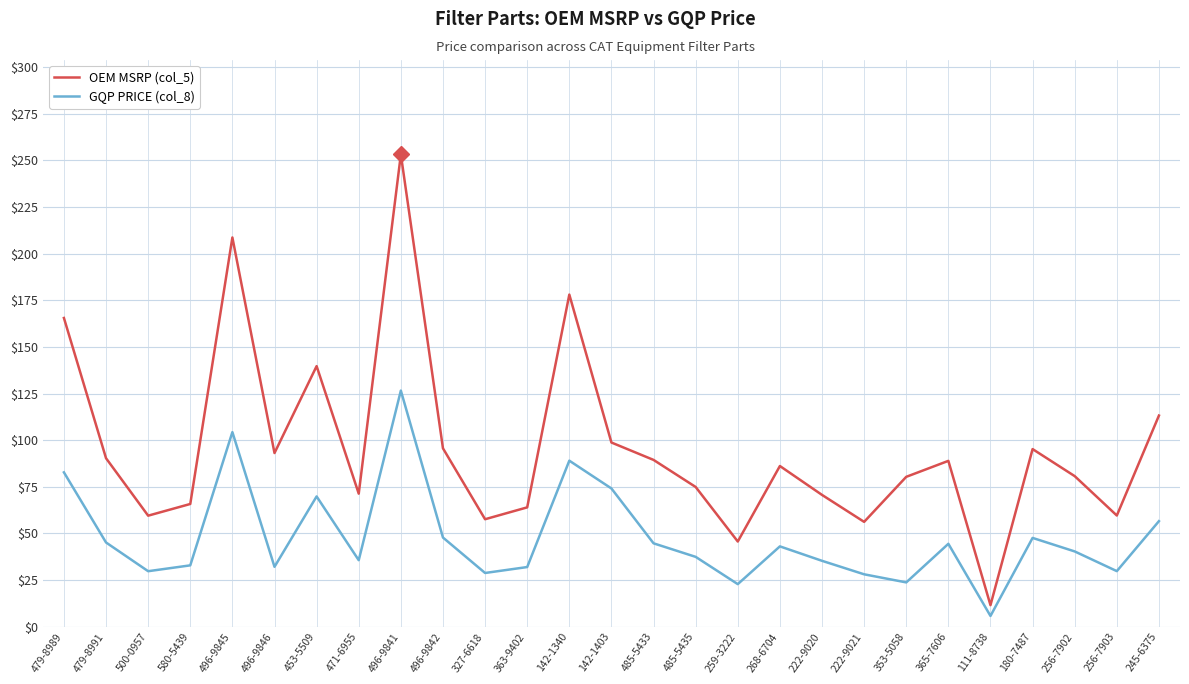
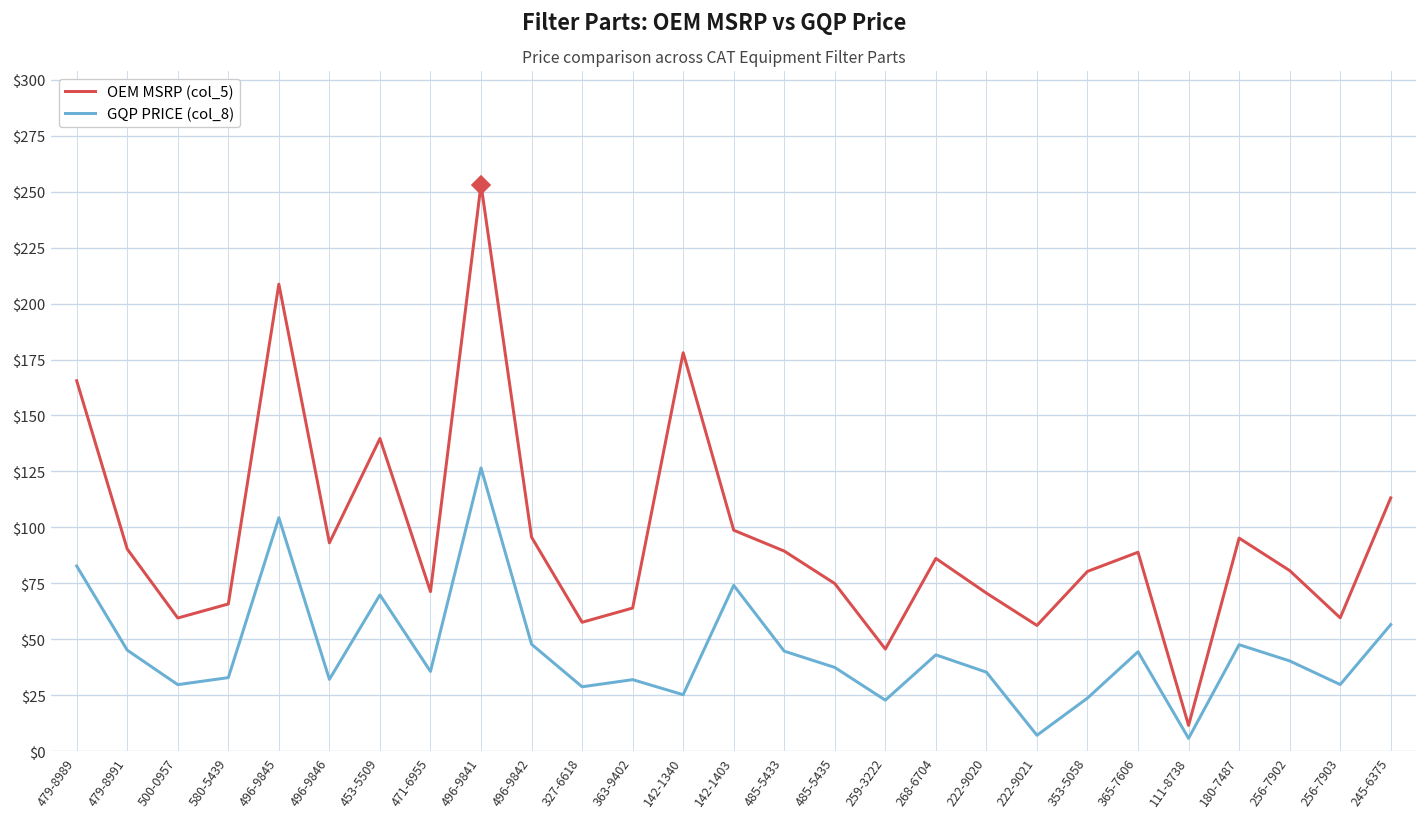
  {
    "GQP PRICE (col_8)": {
      "479-8989": "$83",
      "479-8991": "$45",
      "500-0957": "$30",
      "580-5439": "$33",
      "496-9845": "$104",
      "496-9846": "$32",
      "453-5509": "$70",
      "471-6955": "$36",
      "496-9841": "$127",
      "496-9842": "$48",
      "327-6618": "$29",
      "363-9402": "$32",
-     "142-1340": "$89",
+     "142-1340": "$25",
      "142-1403": "$74",
      "485-5433": "$45",
      "485-5435": "$37",
      "259-3222": "$23",
      "268-6704": "$43",
      "222-9020": "$35",
-     "222-9021": "$28",
+     "222-9021": "$7",
      "353-5058": "$24",
      "365-7606": "$44",
      "111-8738": "$6",
      "180-7487": "$48",
      "256-7902": "$40",
      "256-7903": "$30",
      "245-6375": "$57"
    }
  }
